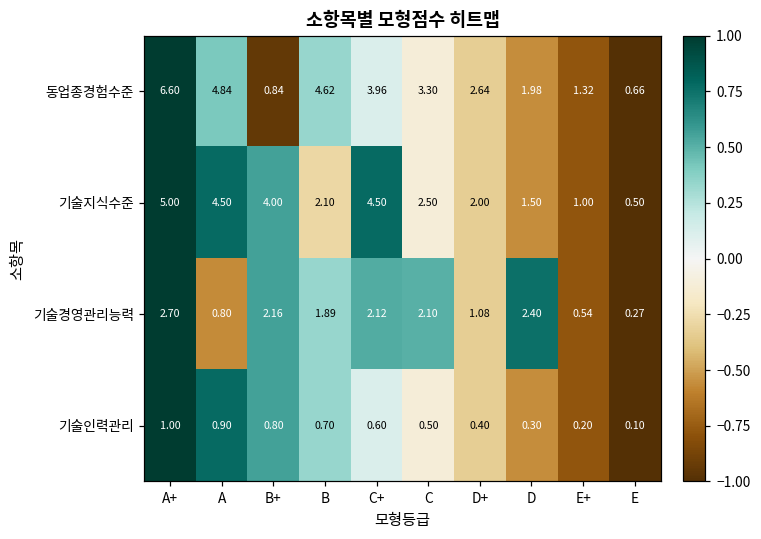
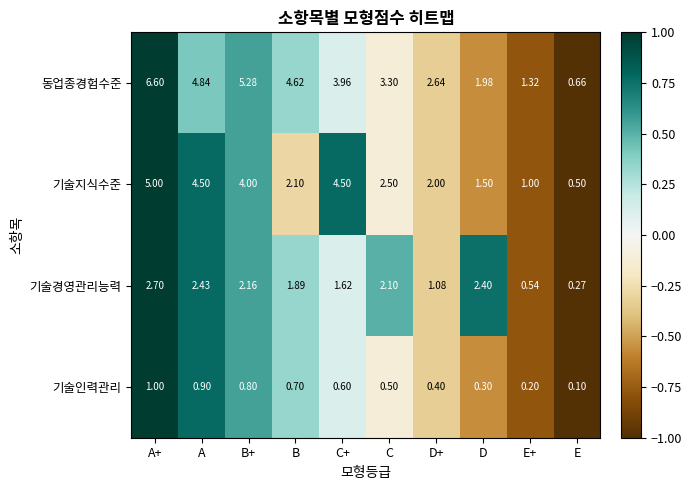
  {
    "동업종경험수준": {
      "A+": 6.60,
      "A": 4.84,
-     "B+": 0.84,
+     "B+": 5.28,
      "B": 4.62,
      "C+": 3.96,
      "C": 3.30,
      "D+": 2.64,
      "D": 1.98,
      "E+": 1.32,
      "E": 0.66
    },
    "기술지식수준": {
      "A+": 5.00,
      "A": 4.50,
      "B+": 4.00,
      "B": 2.10,
      "C+": 4.50,
      "C": 2.50,
      "D+": 2.00,
      "D": 1.50,
      "E+": 1.00,
      "E": 0.50
    },
    "기술경영관리능력": {
      "A+": 2.70,
-     "A": 0.80,
+     "A": 2.43,
      "B+": 2.16,
      "B": 1.89,
-     "C+": 2.12,
+     "C+": 1.62,
      "C": 2.10,
      "D+": 1.08,
      "D": 2.40,
      "E+": 0.54,
      "E": 0.27
    },
    "기술인력관리": {
      "A+": 1.00,
      "A": 0.90,
      "B+": 0.80,
      "B": 0.70,
      "C+": 0.60,
      "C": 0.50,
      "D+": 0.40,
      "D": 0.30,
      "E+": 0.20,
      "E": 0.10
    }
  }
